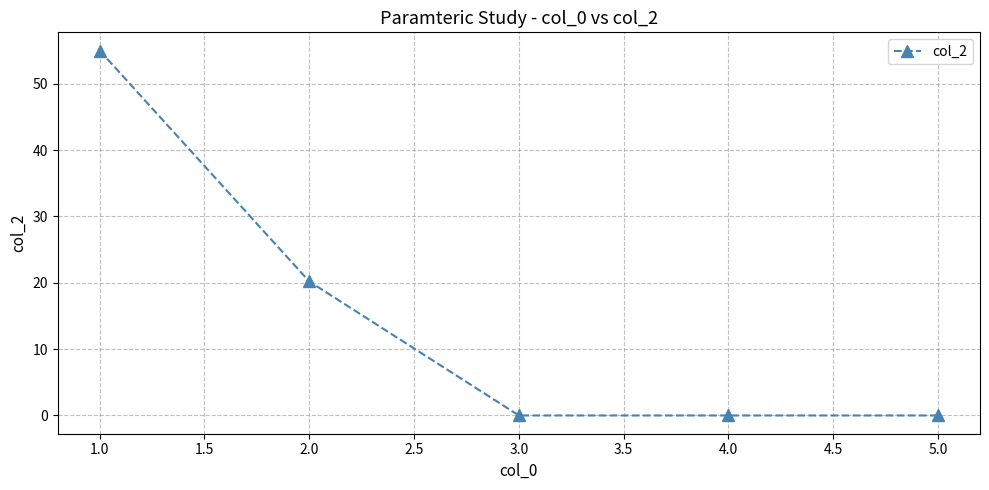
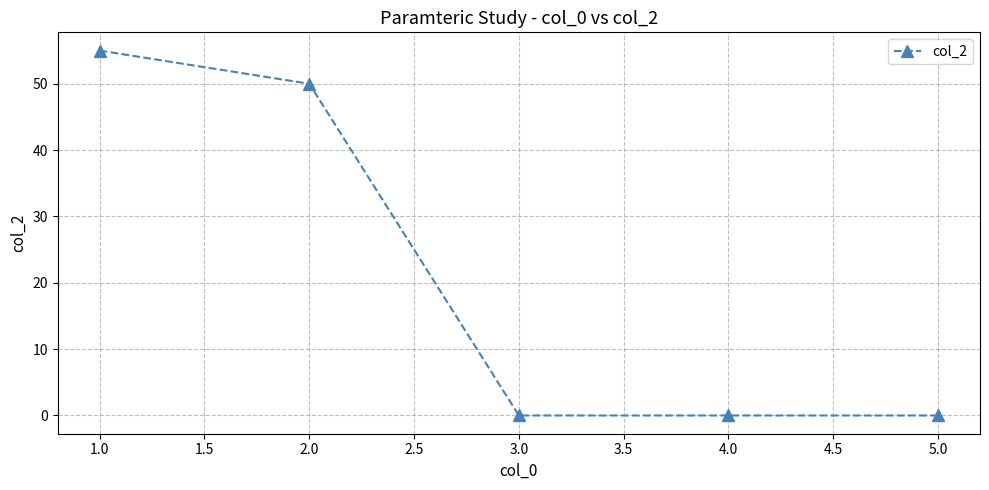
  {
    "1.0": 55,
-   "2.0": 20,
+   "2.0": 50,
    "3.0": 0,
    "4.0": 0,
    "5.0": 0
  }
